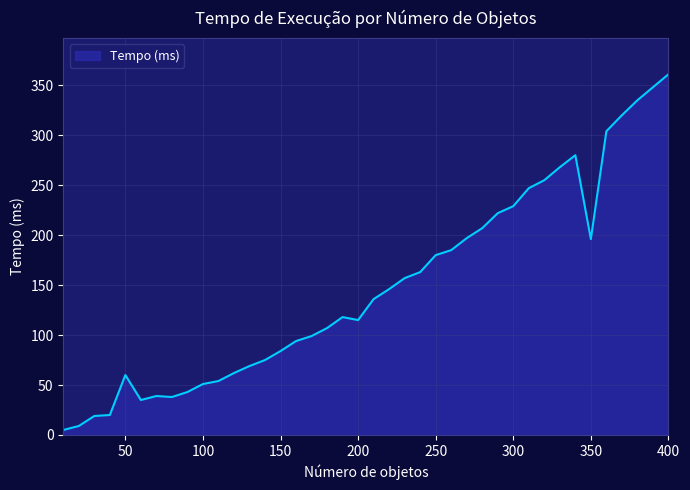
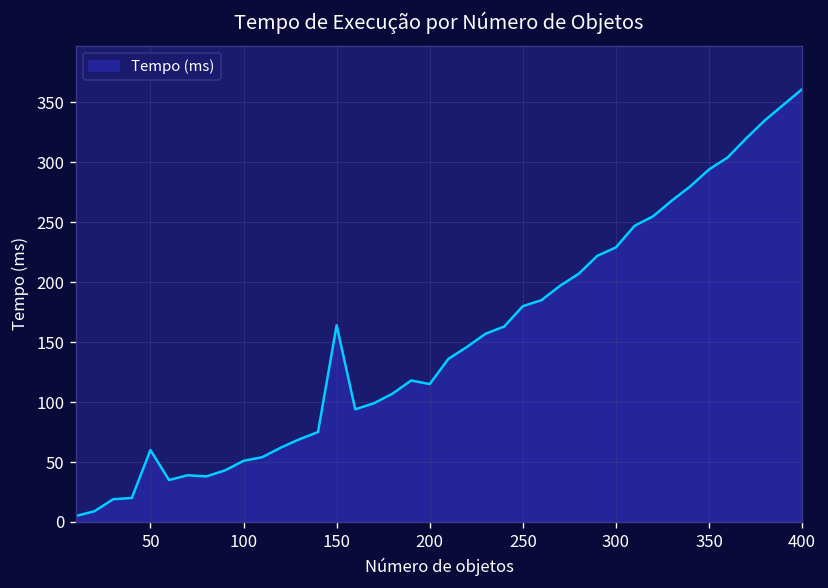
  {
    "50": 60,
    "100": 50,
-   "150": 80,
+   "150": 160,
    "200": 120,
    "250": 180,
    "300": 230,
-   "350": 200,
+   "350": 290,
    "400": 360
  }
